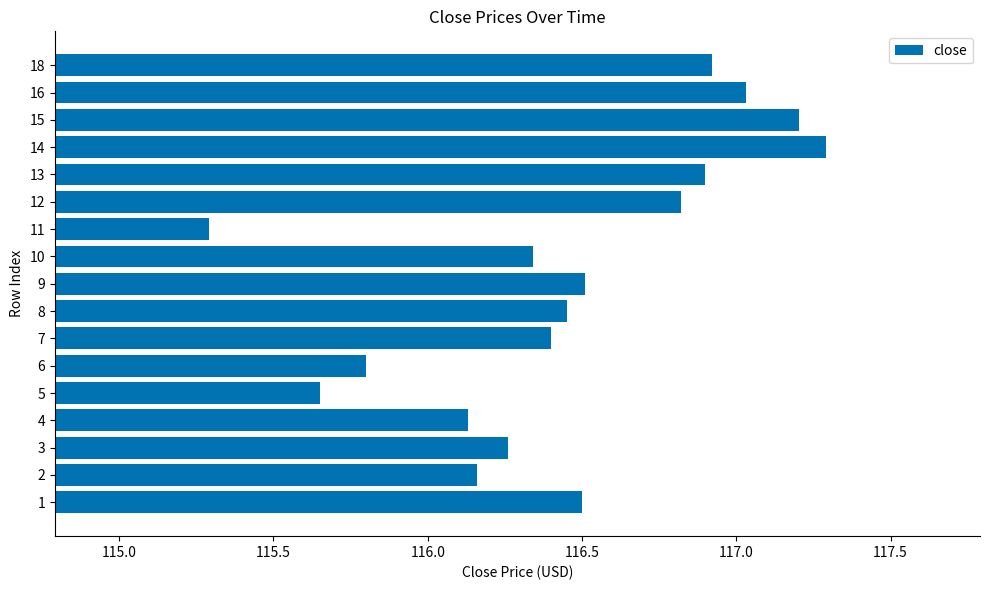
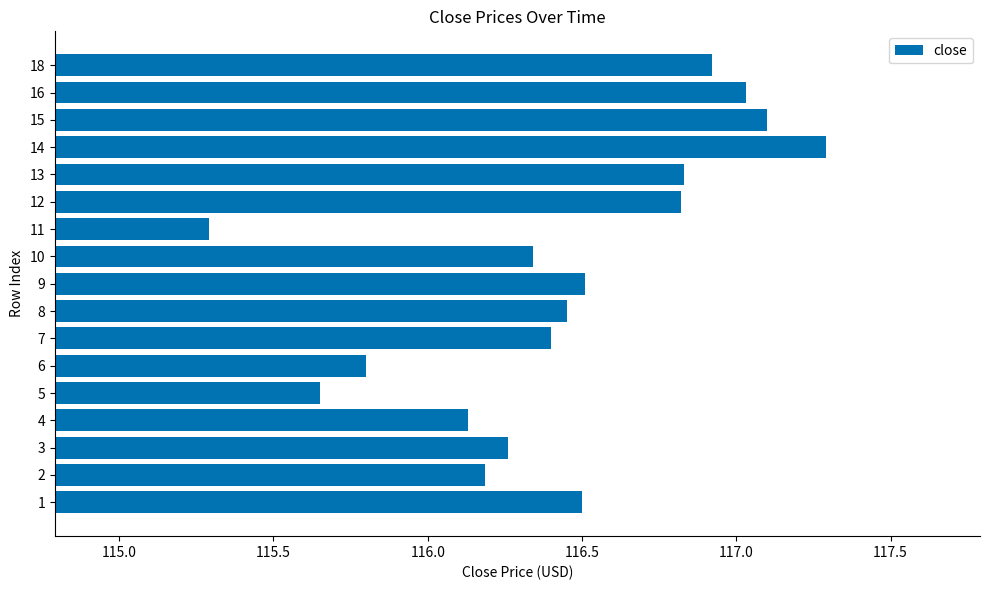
  {
    "18": 116.92,
    "16": 117.03,
-   "15": 117.20,
+   "15": 117.10,
    "14": 117.29,
-   "13": 116.90,
+   "13": 116.83,
    "12": 116.82,
    "11": 115.29,
    "10": 116.34,
    "9": 116.51,
    "8": 116.45,
    "7": 116.40,
    "6": 115.80,
    "5": 115.65,
    "4": 116.13,
    "3": 116.26,
-   "2": 116.16,
+   "2": 116.18,
    "1": 116.50
  }
